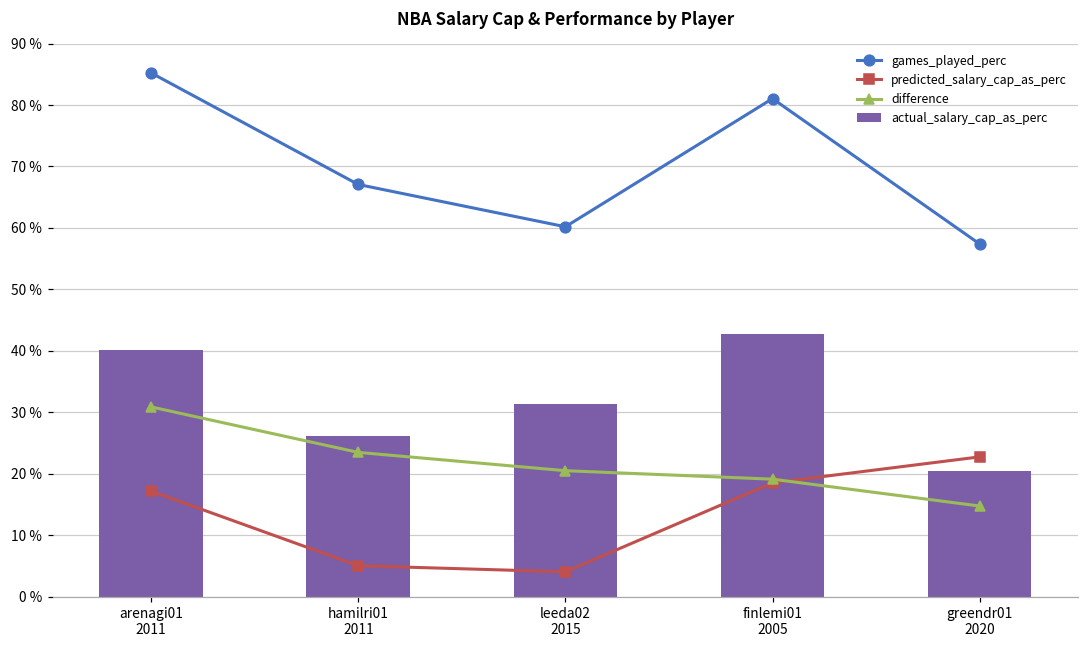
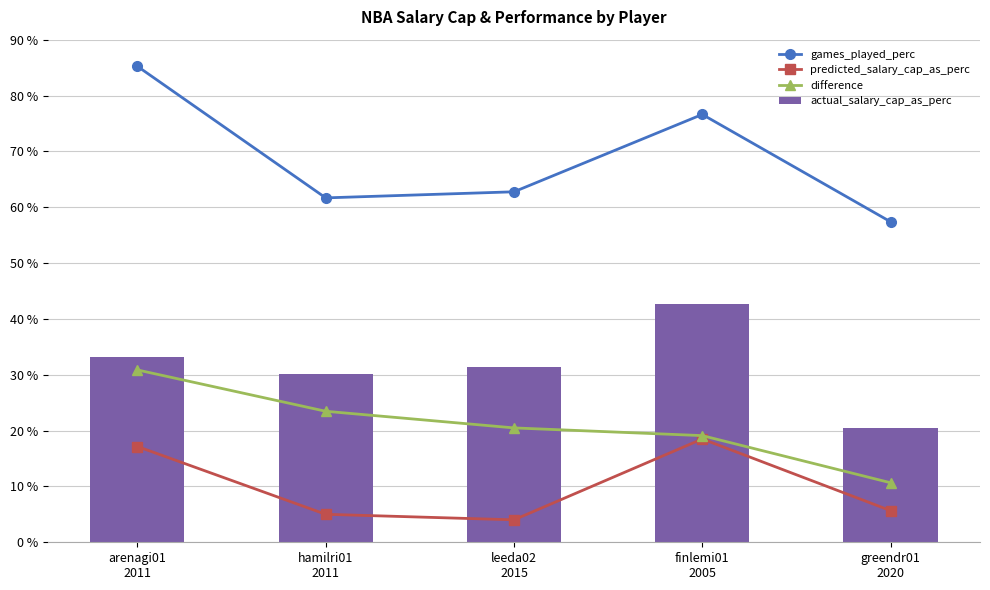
  {
    "actual_salary_cap_as_perc": {
-     "arenagi01 2011": "40 %",
-     "hamilri01 2011": "26 %",
+     "arenagi01 2011": "33 %",
+     "hamilri01 2011": "30 %",
      "leeda02 2015": "31 %",
      "finlemi01 2005": "43 %",
      "greendr01 2020": "20 %"
    },
    "games_played_perc": {
      "arenagi01 2011": "85 %",
-     "hamilri01 2011": "67 %",
-     "leeda02 2015": "60 %",
-     "finlemi01 2005": "81 %",
+     "hamilri01 2011": "62 %",
+     "leeda02 2015": "63 %",
+     "finlemi01 2005": "77 %",
      "greendr01 2020": "57 %"
    },
    "predicted_salary_cap_as_perc": {
      "arenagi01 2011": "17 %",
      "hamilri01 2011": "5 %",
      "leeda02 2015": "4 %",
      "finlemi01 2005": "19 %",
-     "greendr01 2020": "23 %"
+     "greendr01 2020": "6 %"
    },
    "difference": {
      "arenagi01 2011": "31 %",
      "hamilri01 2011": "23 %",
      "leeda02 2015": "20 %",
      "finlemi01 2005": "19 %",
-     "greendr01 2020": "15 %"
+     "greendr01 2020": "11 %"
    }
  }
